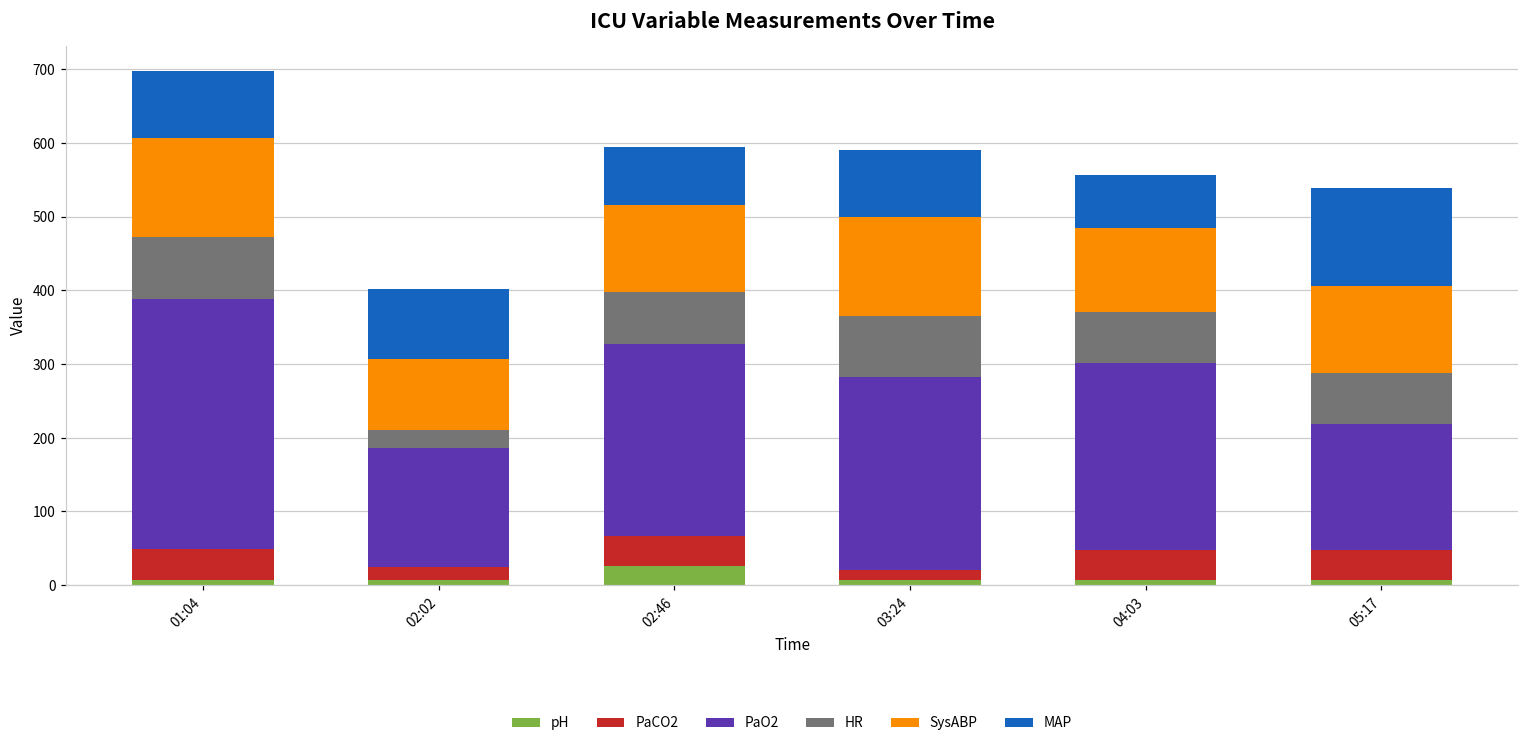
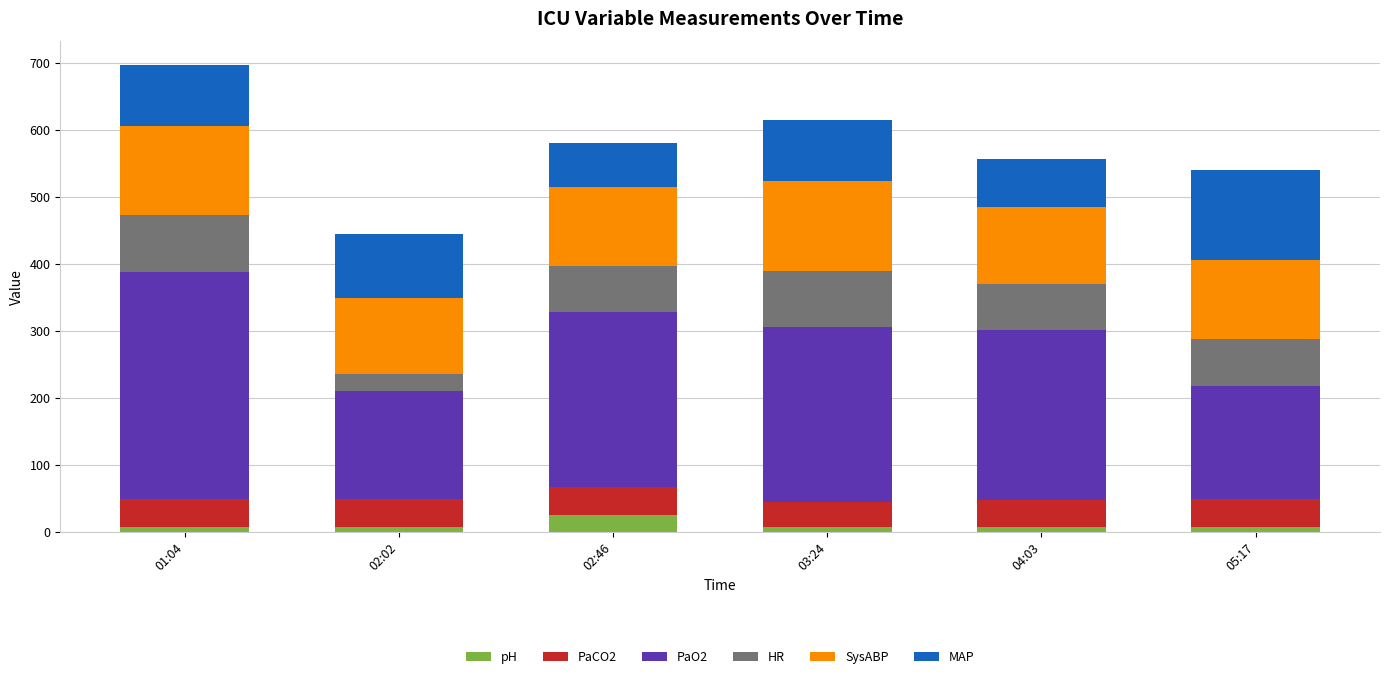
  {
    "pH": {
      "01:04": 10,
      "02:02": 10,
      "02:46": 30,
      "03:24": 10,
      "04:03": 10,
      "05:17": 10
    },
    "PaCO2": {
      "01:04": 40,
-     "02:02": 20,
+     "02:02": 40,
      "02:46": 40,
-     "03:24": 10,
+     "03:24": 40,
      "04:03": 40,
      "05:17": 40
    },
    "PaO2": {
      "01:04": 340,
      "02:02": 160,
      "02:46": 260,
      "03:24": 260,
      "04:03": 250,
      "05:17": 170
    },
    "HR": {
      "01:04": 80,
      "02:02": 20,
      "02:46": 70,
      "03:24": 80,
      "04:03": 70,
      "05:17": 70
    },
    "SysABP": {
      "01:04": 130,
-     "02:02": 100,
+     "02:02": 110,
      "02:46": 120,
      "03:24": 130,
      "04:03": 110,
      "05:17": 120
    },
    "MAP": {
      "01:04": 90,
      "02:02": 100,
-     "02:46": 80,
+     "02:46": 60,
      "03:24": 90,
      "04:03": 70,
      "05:17": 130
    }
  }
